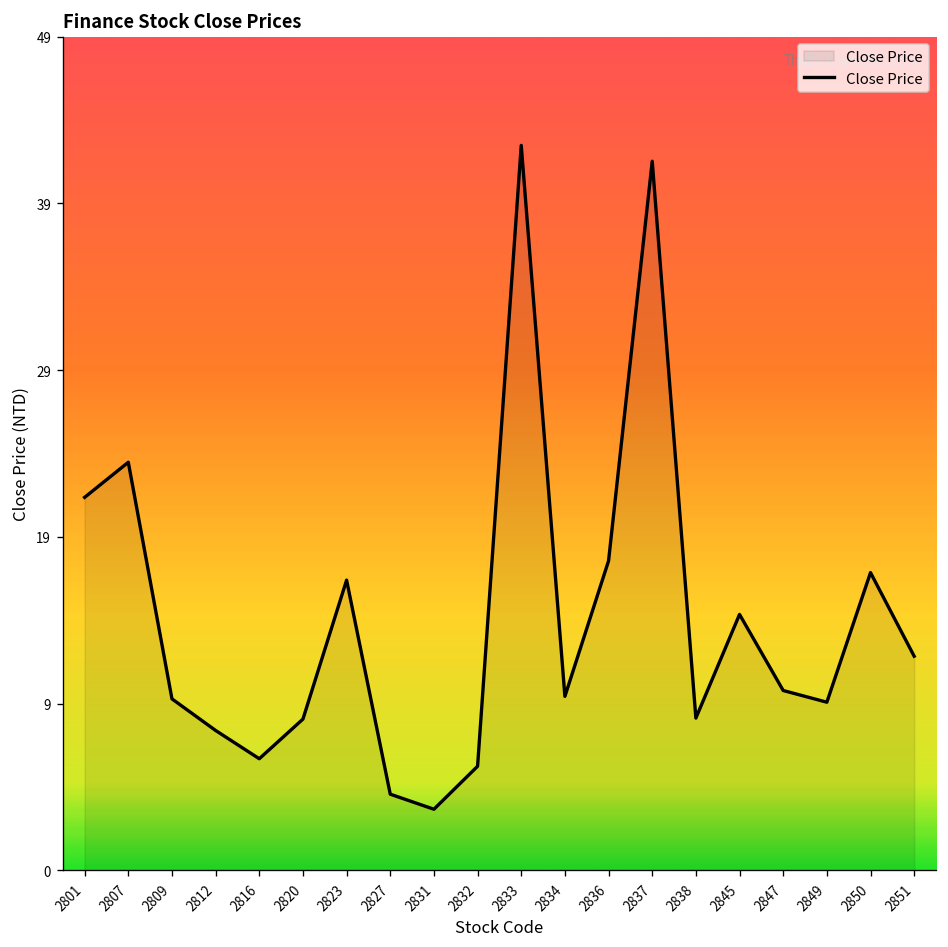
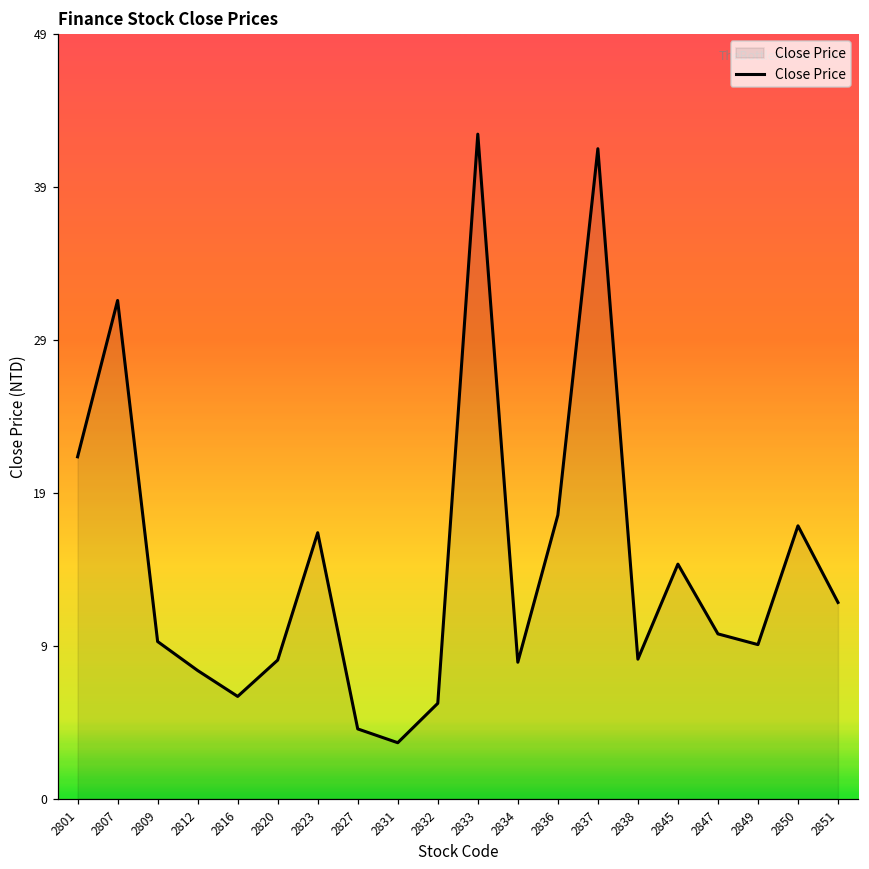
  {
    "2801": 22.3,
-   "2807": 24.4,
+   "2807": 32.5,
    "2809": 10.3,
    "2812": 8.4,
    "2816": 6.7,
    "2820": 9.0,
    "2823": 17.4,
    "2827": 4.6,
    "2831": 3.7,
    "2832": 6.2,
    "2833": 43.4,
-   "2834": 10.4,
+   "2834": 8.9,
    "2836": 18.5,
    "2837": 42.4,
    "2838": 9.1,
    "2845": 15.3,
    "2847": 10.8,
    "2849": 10.1,
    "2850": 17.8,
    "2851": 12.8
  }
